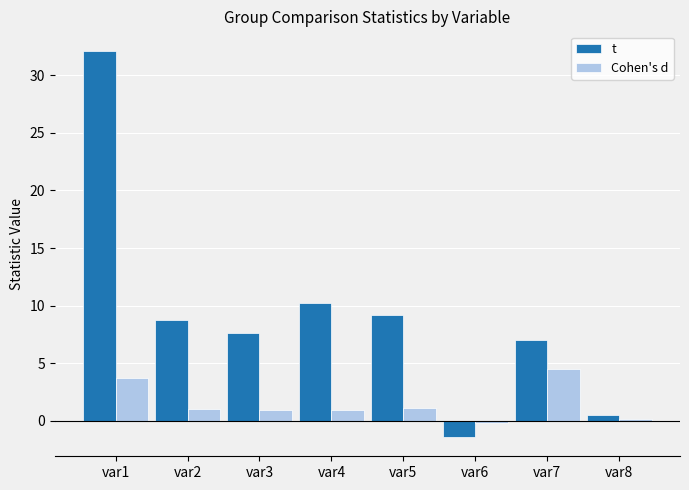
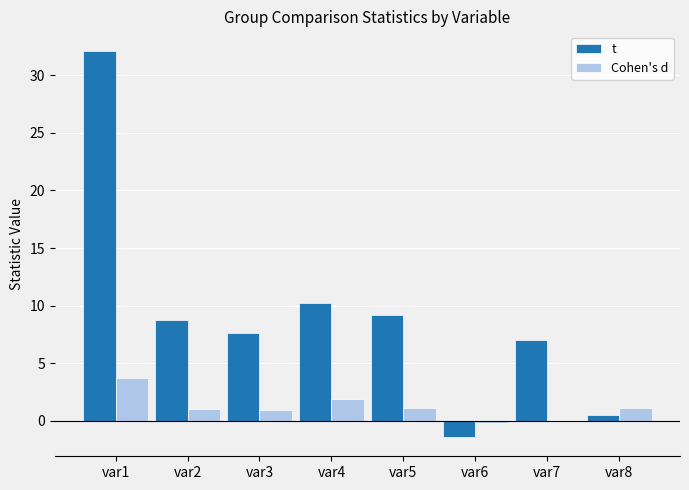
  {
    "t": {
      "var1": 32.1,
      "var2": 8.8,
      "var3": 7.6,
      "var4": 10.2,
      "var5": 9.1,
      "var6": -1.4,
      "var7": 7.0,
      "var8": 0.5
    },
    "Cohen's d": {
      "var1": 3.8,
      "var2": 1.0,
      "var3": 0.9,
-     "var4": 0.9,
+     "var4": 1.9,
      "var5": 1.1,
-     "var7": 4.5,
-     "var8": 0.1
+     "var7": 0.1,
+     "var8": 1.1
    }
  }
